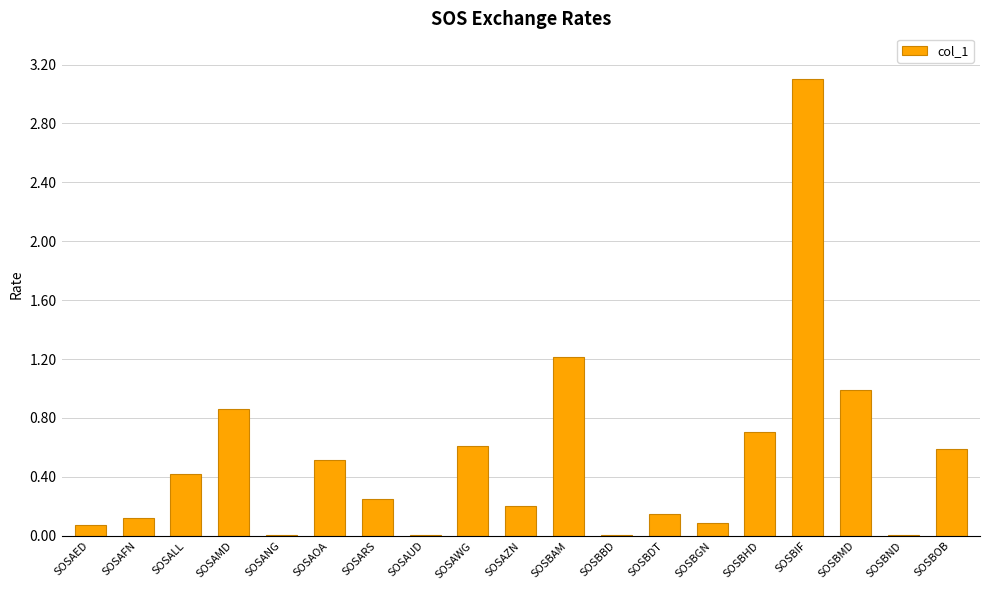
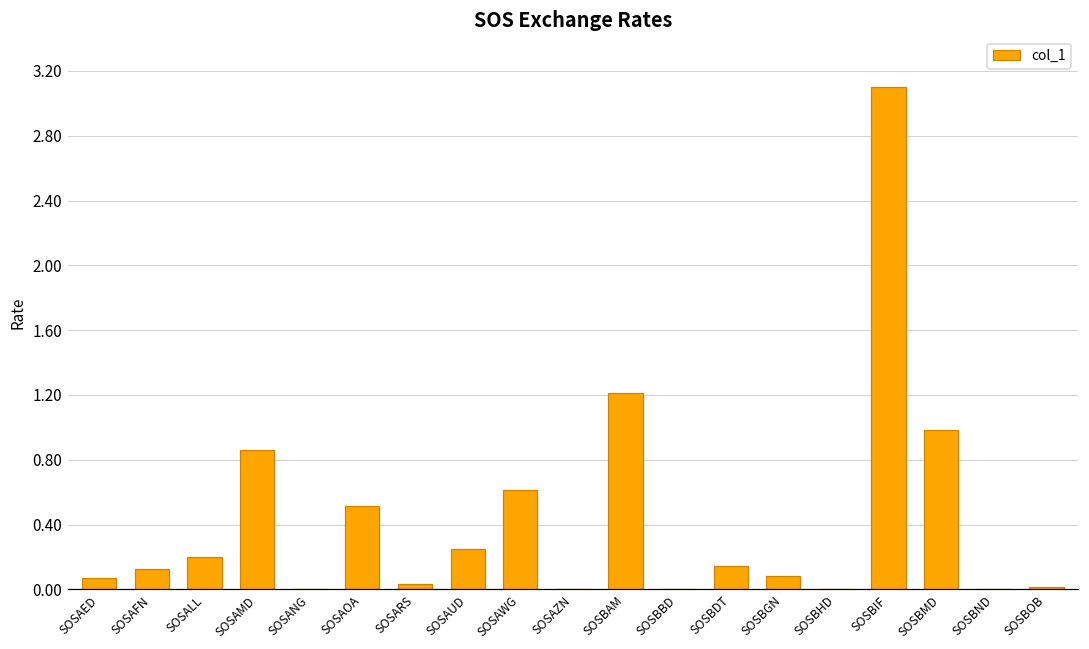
  {
    "SOSAED": 0.07,
    "SOSAFN": 0.12,
-   "SOSALL": 0.42,
+   "SOSALL": 0.20,
    "SOSAMD": 0.86,
    "SOSAOA": 0.51,
-   "SOSARS": 0.25,
-   "SOSAUD": 0.00,
+   "SOSARS": 0.03,
+   "SOSAUD": 0.25,
    "SOSAWG": 0.61,
-   "SOSAZN": 0.21,
+   "SOSAZN": 0.00,
    "SOSBAM": 1.21,
    "SOSBDT": 0.15,
    "SOSBGN": 0.09,
-   "SOSBHD": 0.71,
+   "SOSBHD": 0.00,
    "SOSBIF": 3.10,
    "SOSBMD": 0.99,
-   "SOSBOB": 0.59
+   "SOSBOB": 0.01
  }
